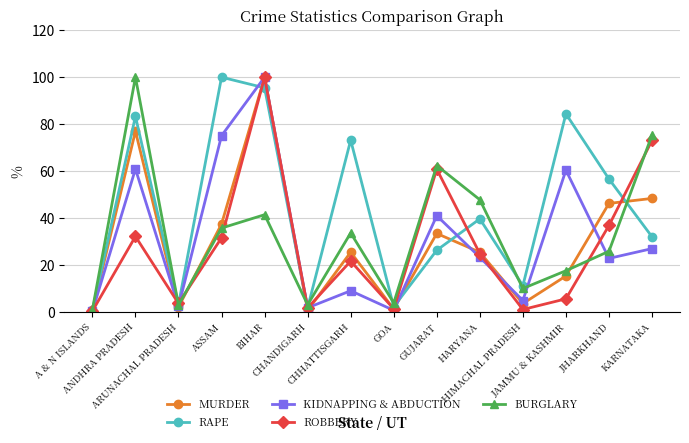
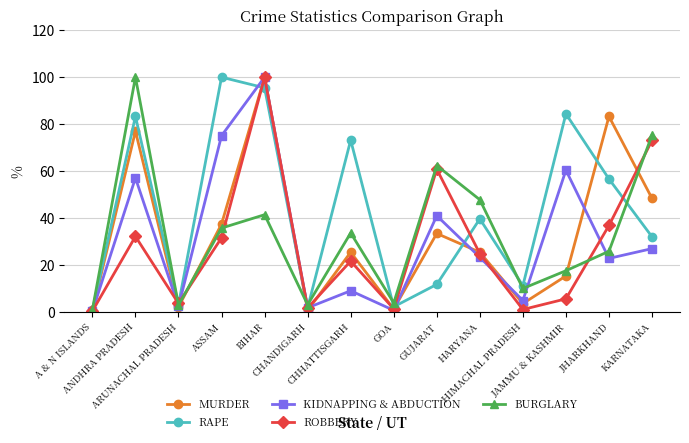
  {
    "MURDER": {
      "ANDHRA PRADESH": 77,
      "ASSAM": 37,
      "CHHATTISGARH": 25,
      "GUJARAT": 33,
      "HIMACHAL PRADESH": 4,
      "JAMMU & KASHMIR": 15,
-     "JHARKHAND": 46,
+     "JHARKHAND": 83,
      "KARNATAKA": 48
    },
    "RAPE": {
      "ANDHRA PRADESH": 83,
      "ASSAM": 100,
      "BIHAR": 95,
      "CHHATTISGARH": 73,
-     "GUJARAT": 26,
+     "GUJARAT": 12,
      "HARYANA": 40,
      "HIMACHAL PRADESH": 11,
      "JAMMU & KASHMIR": 84,
      "JHARKHAND": 57,
      "KARNATAKA": 32
    },
    "KIDNAPPING & ABDUCTION": {
-     "ANDHRA PRADESH": 61,
+     "ANDHRA PRADESH": 57,
      "ASSAM": 75,
      "CHHATTISGARH": 9,
      "GUJARAT": 41,
      "HARYANA": 23,
      "HIMACHAL PRADESH": 5,
      "JAMMU & KASHMIR": 60,
      "JHARKHAND": 23,
      "KARNATAKA": 27
    },
    "ROBBERY": {
      "ANDHRA PRADESH": 32,
      "ASSAM": 32,
      "CHHATTISGARH": 22,
      "GUJARAT": 61,
      "HIMACHAL PRADESH": 1,
      "JAMMU & KASHMIR": 6,
      "JHARKHAND": 37,
      "KARNATAKA": 73
    },
    "BURGLARY": {
      "ANDHRA PRADESH": 100,
      "ASSAM": 36,
      "BIHAR": 41,
      "CHANDIGARH": 3,
      "CHHATTISGARH": 34,
      "GOA": 4,
      "GUJARAT": 62,
      "HARYANA": 48,
      "HIMACHAL PRADESH": 10,
      "JAMMU & KASHMIR": 18,
      "JHARKHAND": 26,
      "KARNATAKA": 75
    }
  }
